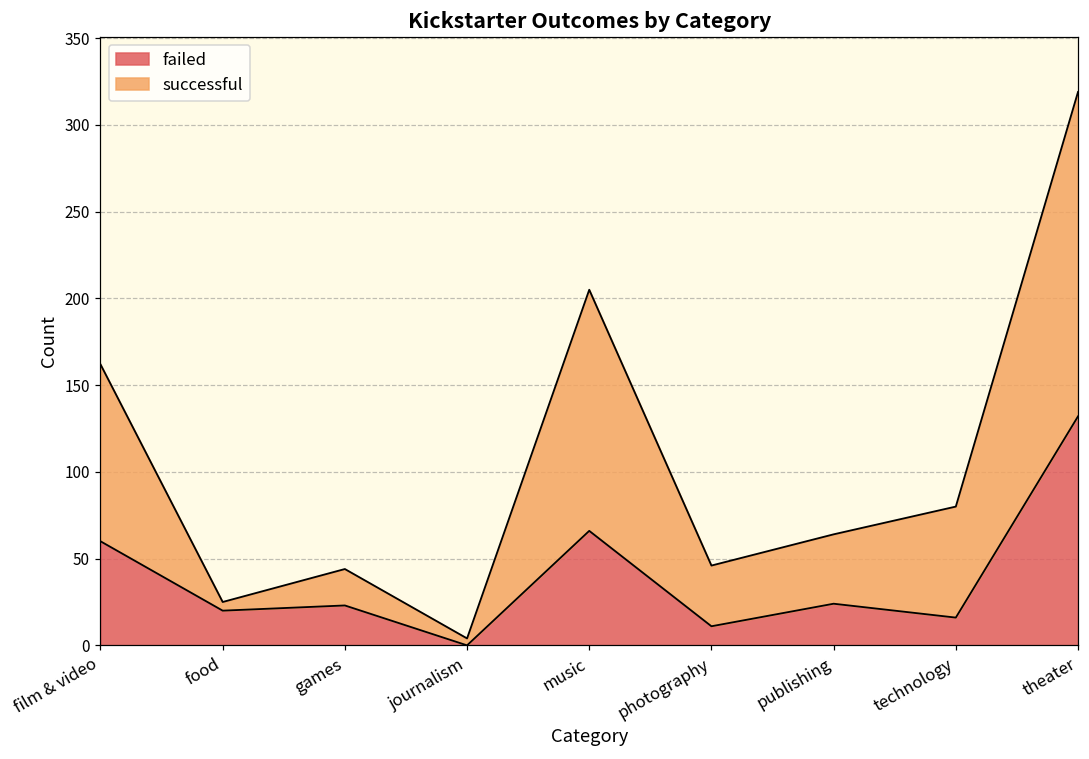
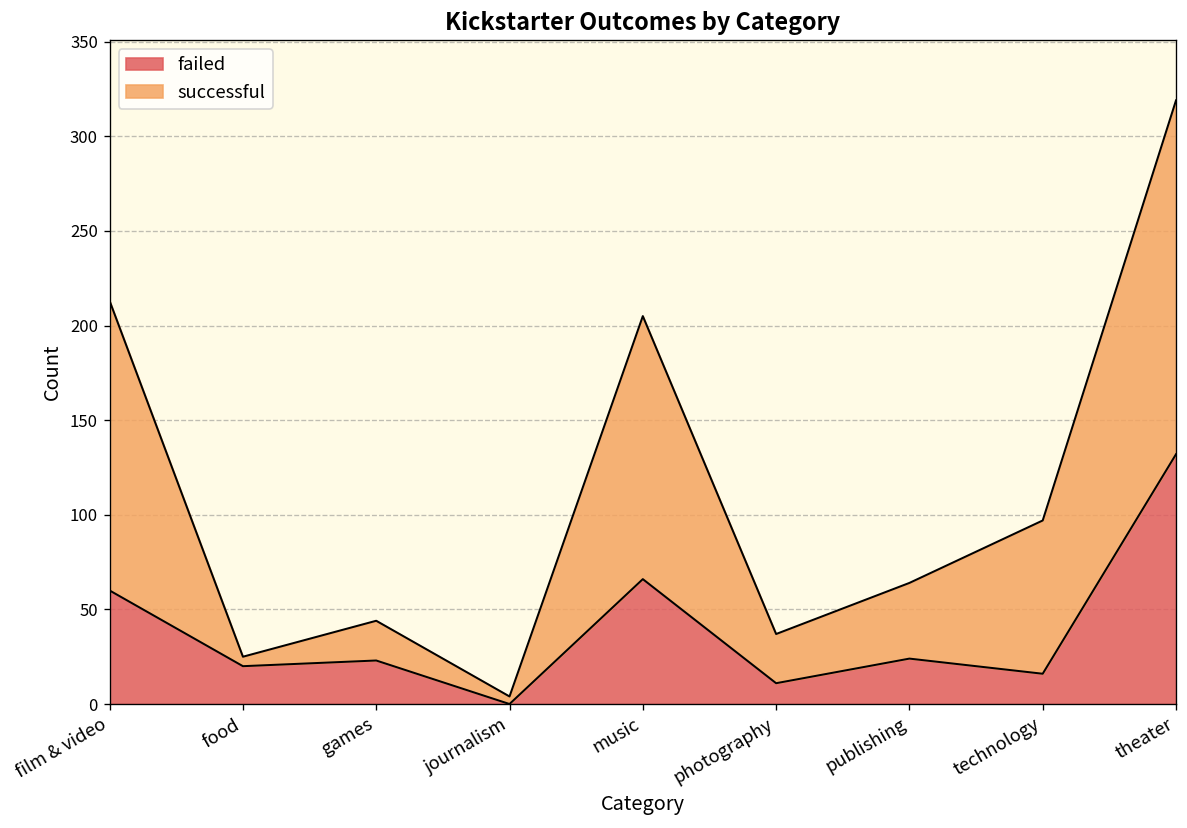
  {
    "failed": {
      "film & video": 60,
      "food": 20,
      "games": 23,
      "journalism": 0,
      "music": 66,
      "photography": 11,
      "publishing": 24,
      "technology": 16,
      "theater": 132
    },
    "successful": {
-     "film & video": 102,
+     "film & video": 153,
      "food": 5,
      "games": 21,
      "journalism": 4,
      "music": 139,
-     "photography": 35,
+     "photography": 26,
      "publishing": 40,
-     "technology": 64,
+     "technology": 81,
      "theater": 187
    }
  }
